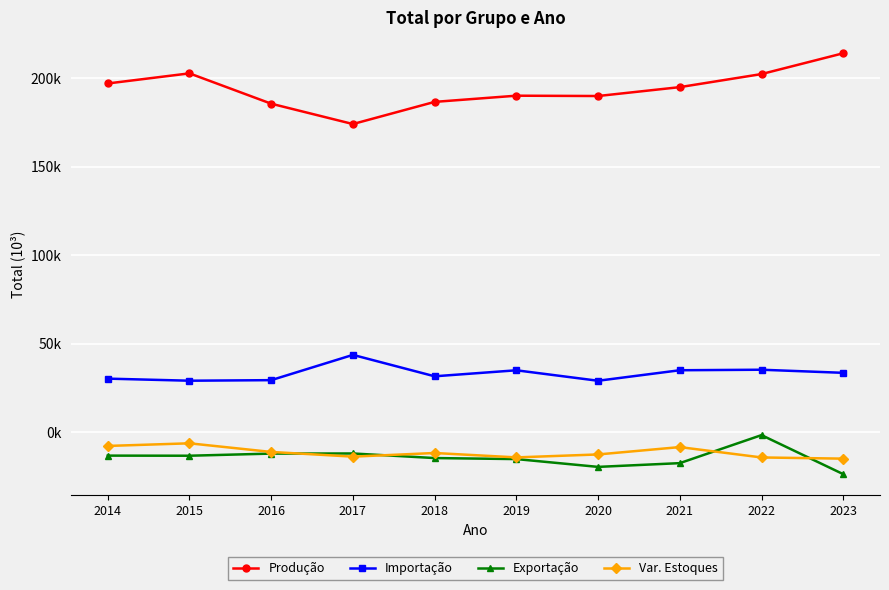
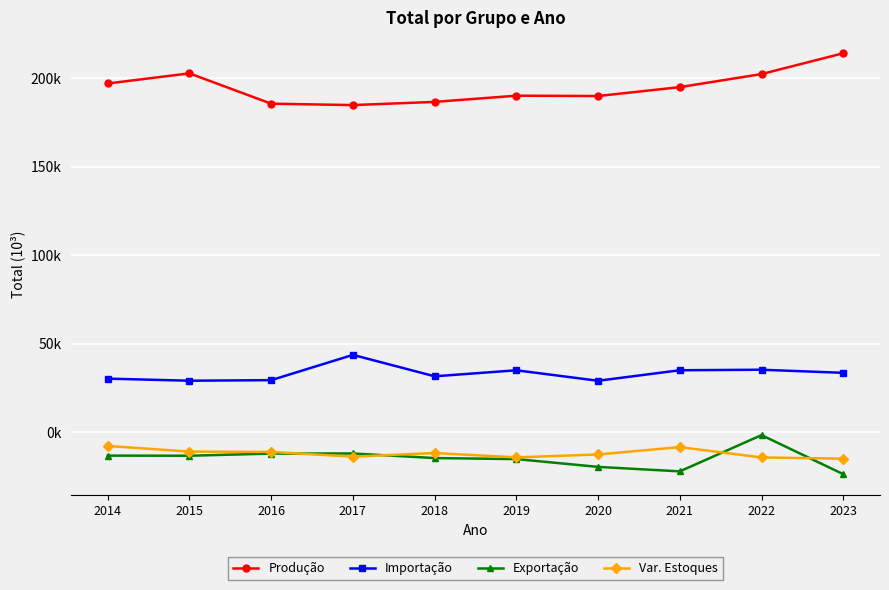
  {
    "Produção": {
      "2014": 197000,
      "2015": 203000,
      "2016": 186000,
-     "2017": 174000,
+     "2017": 185000,
      "2018": 187000,
      "2019": 190000,
      "2020": 190000,
      "2021": 195000,
      "2022": 202000,
      "2023": 214000
    },
    "Importação": {
      "2014": 30000,
      "2015": 29000,
      "2016": 29000,
      "2017": 44000,
      "2018": 31000,
      "2019": 35000,
      "2020": 29000,
      "2021": 35000,
      "2022": 35000,
      "2023": 33000
    },
    "Exportação": {
      "2014": -13000,
      "2015": -13000,
      "2017": -12000,
      "2018": -15000,
      "2020": -20000,
-     "2021": -18000,
+     "2021": -22000,
      "2022": -2000,
      "2023": -24000
    },
    "Var. Estoques": {
      "2014": -8000,
-     "2015": -6000,
+     "2015": -11000,
      "2017": -14000,
      "2018": -12000,
      "2020": -13000,
      "2021": -9000,
      "2022": -14000,
      "2023": -15000
    }
  }
